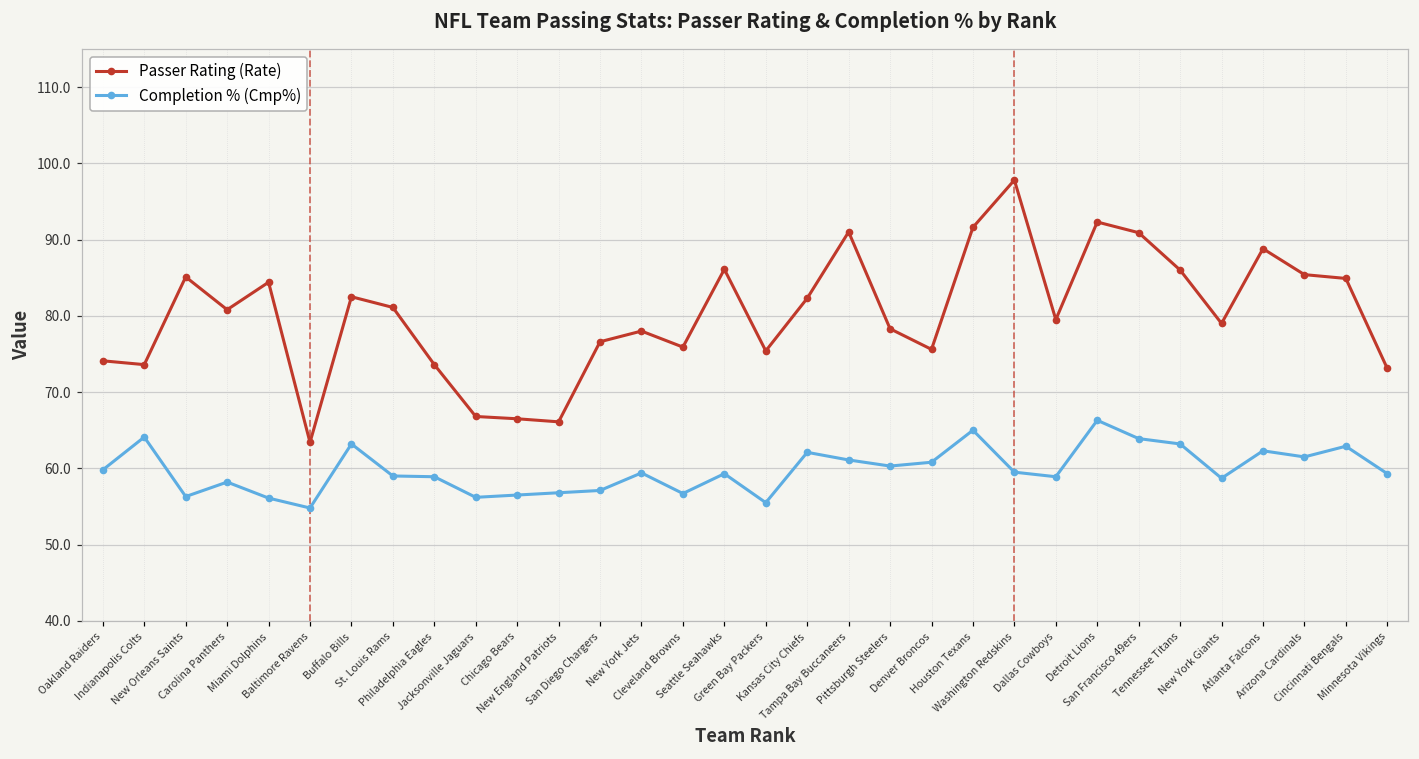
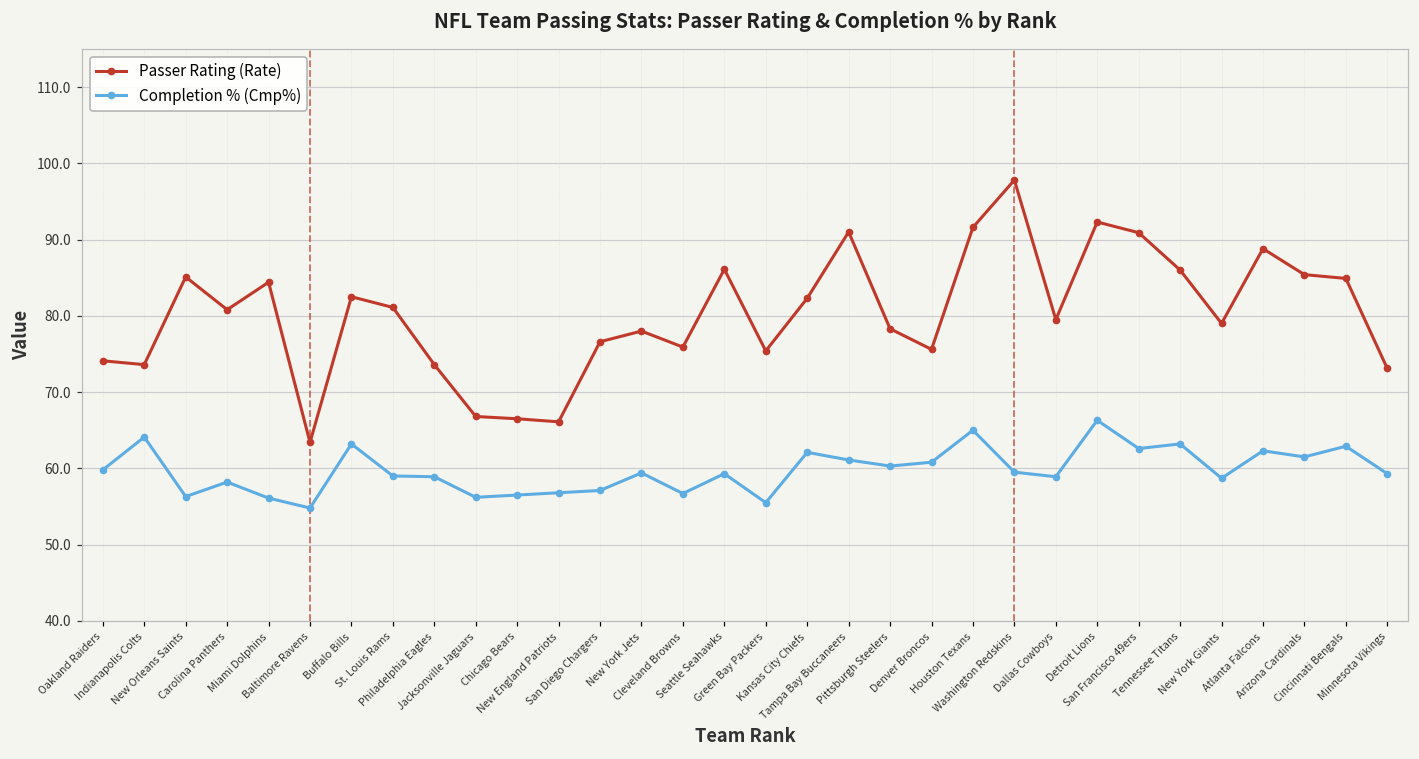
  {
    "Passer Rating (Rate)": {
      "Oakland Raiders": 74,
      "Indianapolis Colts": 74,
      "New Orleans Saints": 85,
      "Carolina Panthers": 81,
      "Miami Dolphins": 84,
      "Baltimore Ravens": 63,
      "Buffalo Bills": 83,
      "St. Louis Rams": 81,
      "Philadelphia Eagles": 74,
      "Jacksonville Jaguars": 67,
      "Chicago Bears": 67,
      "New England Patriots": 66,
      "San Diego Chargers": 77,
      "New York Jets": 78,
      "Cleveland Browns": 76,
      "Seattle Seahawks": 86,
      "Green Bay Packers": 75,
      "Kansas City Chiefs": 82,
      "Tampa Bay Buccaneers": 91,
      "Pittsburgh Steelers": 78,
      "Denver Broncos": 76,
      "Houston Texans": 92,
      "Washington Redskins": 98,
      "Dallas Cowboys": 80,
      "Detroit Lions": 92,
      "San Francisco 49ers": 91,
      "Tennessee Titans": 86,
      "New York Giants": 79,
      "Atlanta Falcons": 89,
      "Arizona Cardinals": 85,
      "Cincinnati Bengals": 85,
      "Minnesota Vikings": 73
    },
    "Completion % (Cmp%)": {
      "Oakland Raiders": 60,
      "Indianapolis Colts": 64,
      "New Orleans Saints": 56,
      "Carolina Panthers": 58,
      "Miami Dolphins": 56,
      "Baltimore Ravens": 55,
      "Buffalo Bills": 63,
      "St. Louis Rams": 59,
      "Philadelphia Eagles": 59,
      "Jacksonville Jaguars": 56,
      "Chicago Bears": 57,
      "New England Patriots": 57,
      "San Diego Chargers": 57,
      "New York Jets": 59,
      "Cleveland Browns": 57,
      "Seattle Seahawks": 59,
      "Green Bay Packers": 56,
      "Kansas City Chiefs": 62,
      "Tampa Bay Buccaneers": 61,
      "Pittsburgh Steelers": 60,
      "Denver Broncos": 61,
      "Houston Texans": 65,
      "Washington Redskins": 60,
      "Dallas Cowboys": 59,
      "Detroit Lions": 66,
-     "San Francisco 49ers": 64,
+     "San Francisco 49ers": 63,
      "Tennessee Titans": 63,
      "New York Giants": 59,
      "Atlanta Falcons": 62,
      "Arizona Cardinals": 62,
      "Cincinnati Bengals": 63,
      "Minnesota Vikings": 59
    }
  }
